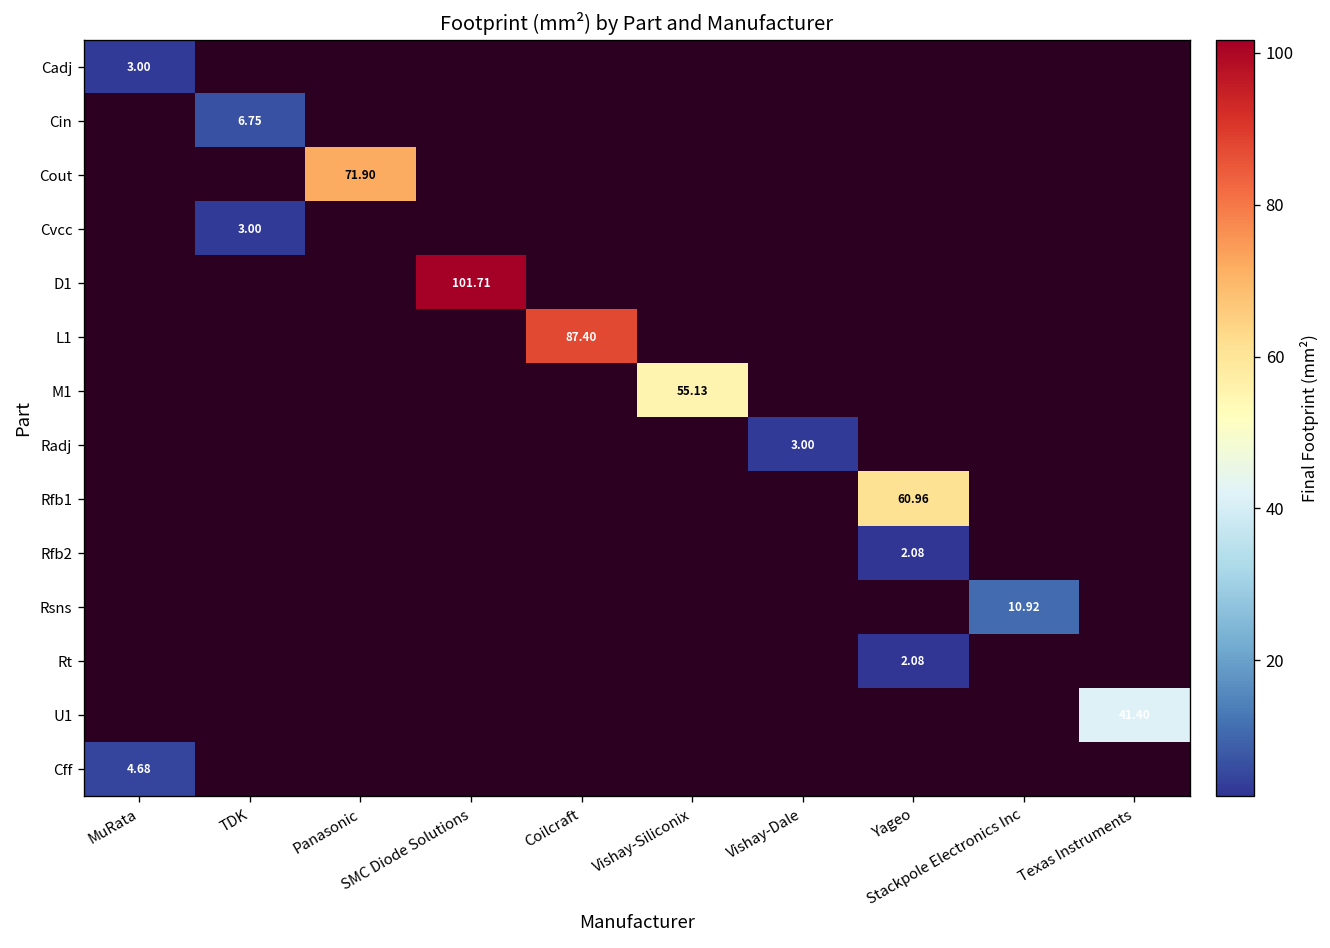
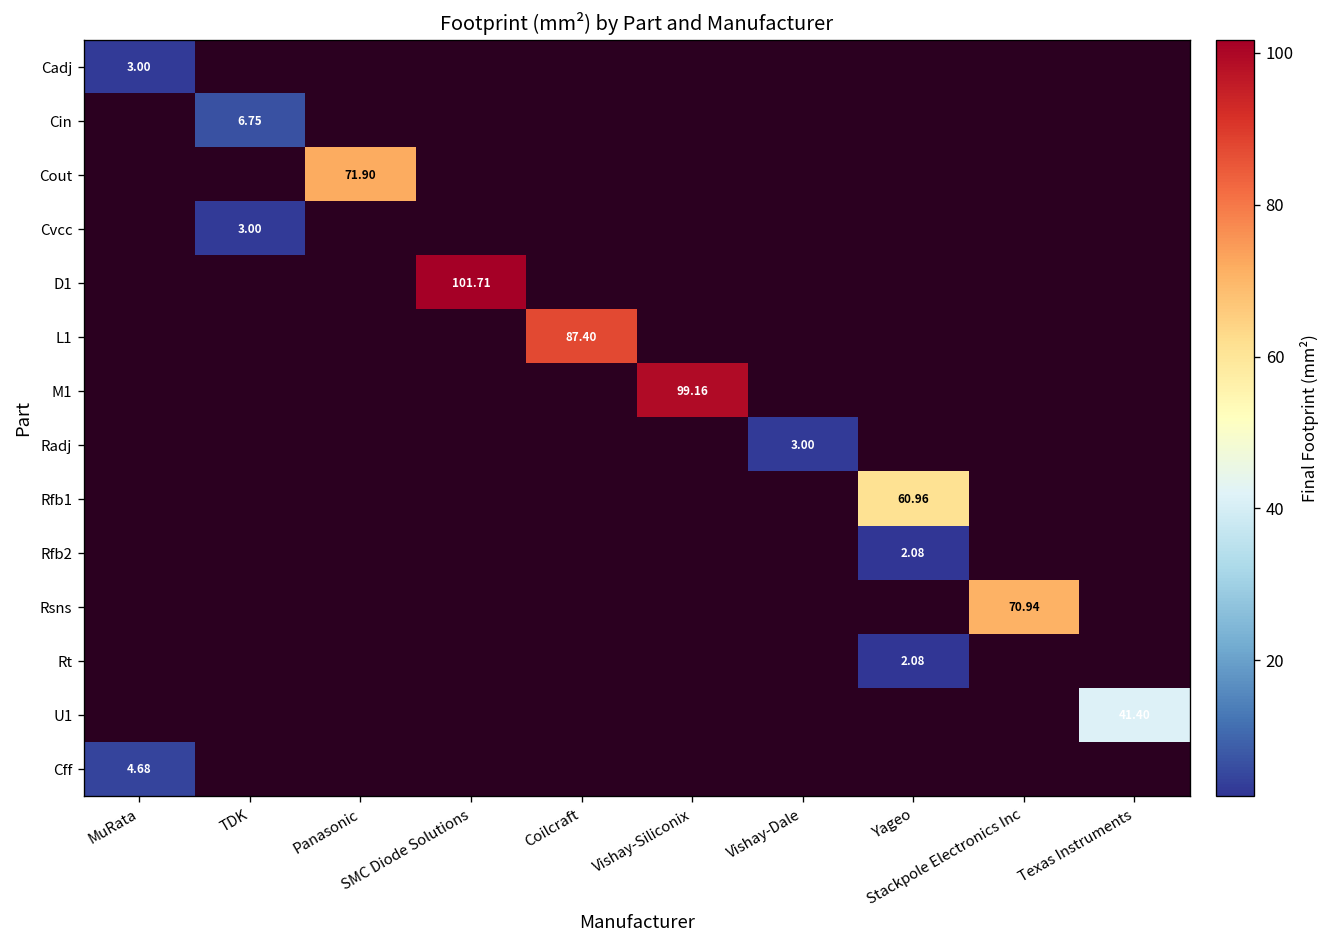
  {
    "Cadj": {
      "MuRata": 3.00
    },
    "Cin": {
      "TDK": 6.75
    },
    "Cout": {
      "Panasonic": 71.90
    },
    "Cvcc": {
      "TDK": 3.00
    },
    "D1": {
      "SMC Diode Solutions": 101.71
    },
    "L1": {
      "Coilcraft": 87.40
    },
    "M1": {
-     "Vishay-Siliconix": 55.13
+     "Vishay-Siliconix": 99.16
    },
    "Radj": {
      "Vishay-Dale": 3.00
    },
    "Rfb1": {
      "Yageo": 60.96
    },
    "Rfb2": {
      "Yageo": 2.08
    },
    "Rsns": {
-     "Stackpole Electronics Inc": 10.92
+     "Stackpole Electronics Inc": 70.94
    },
    "Rt": {
      "Yageo": 2.08
    },
    "Cff": {
      "MuRata": 4.68
    }
  }
